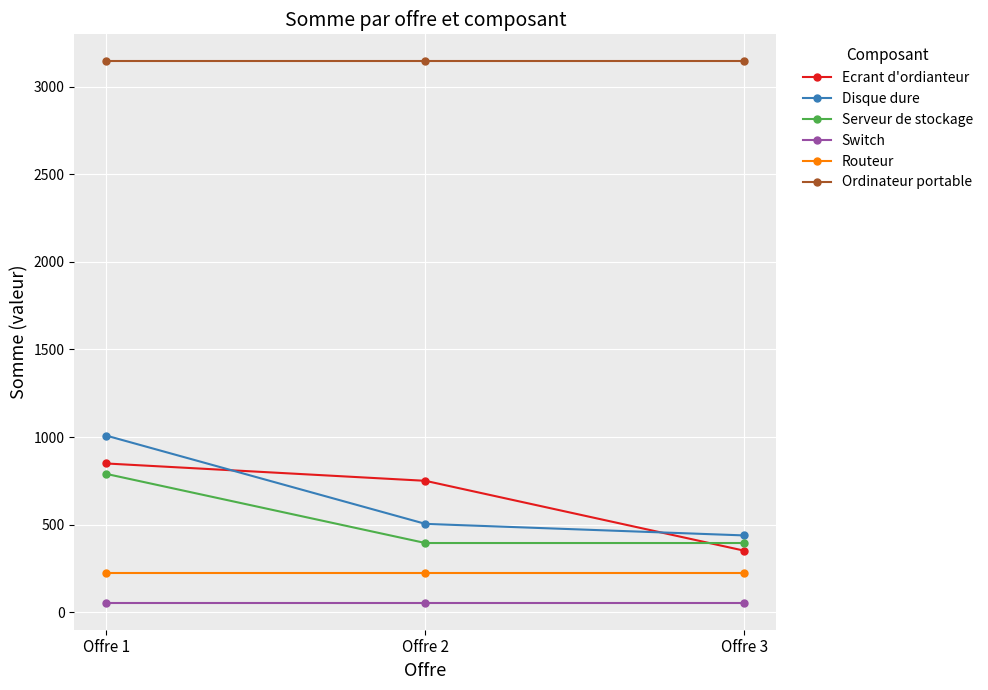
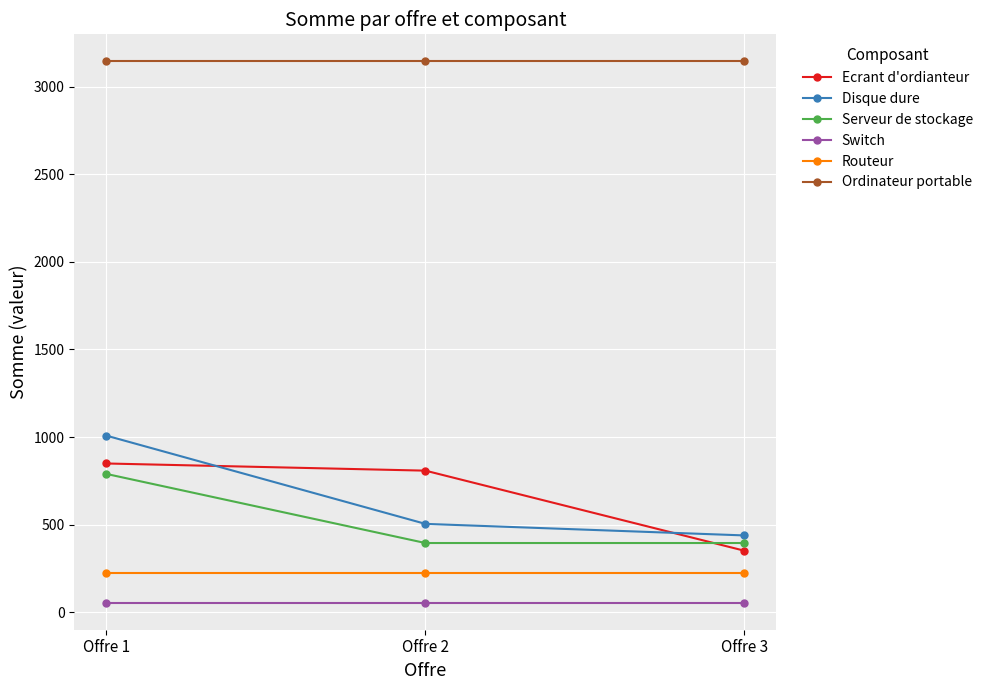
  {
    "Ecrant d'ordianteur": {
      "Offre 1": 850,
-     "Offre 2": 750,
+     "Offre 2": 810,
      "Offre 3": 350
    },
    "Disque dure": {
      "Offre 1": 1010,
      "Offre 2": 500,
      "Offre 3": 440
    },
    "Serveur de stockage": {
      "Offre 1": 790,
      "Offre 2": 390,
      "Offre 3": 390
    },
    "Switch": {
      "Offre 1": 50,
      "Offre 2": 50,
      "Offre 3": 50
    },
    "Routeur": {
      "Offre 1": 220,
      "Offre 2": 220,
      "Offre 3": 220
    },
    "Ordinateur portable": {
      "Offre 1": 3150,
      "Offre 2": 3150,
      "Offre 3": 3150
    }
  }
